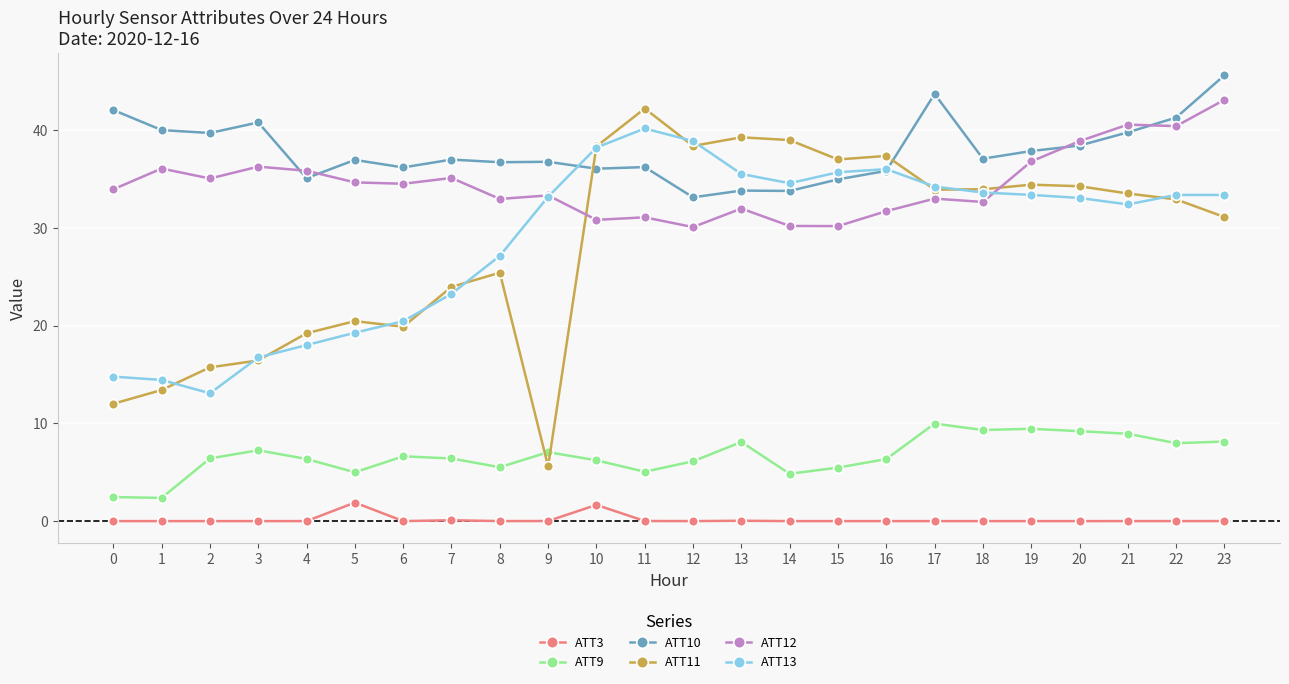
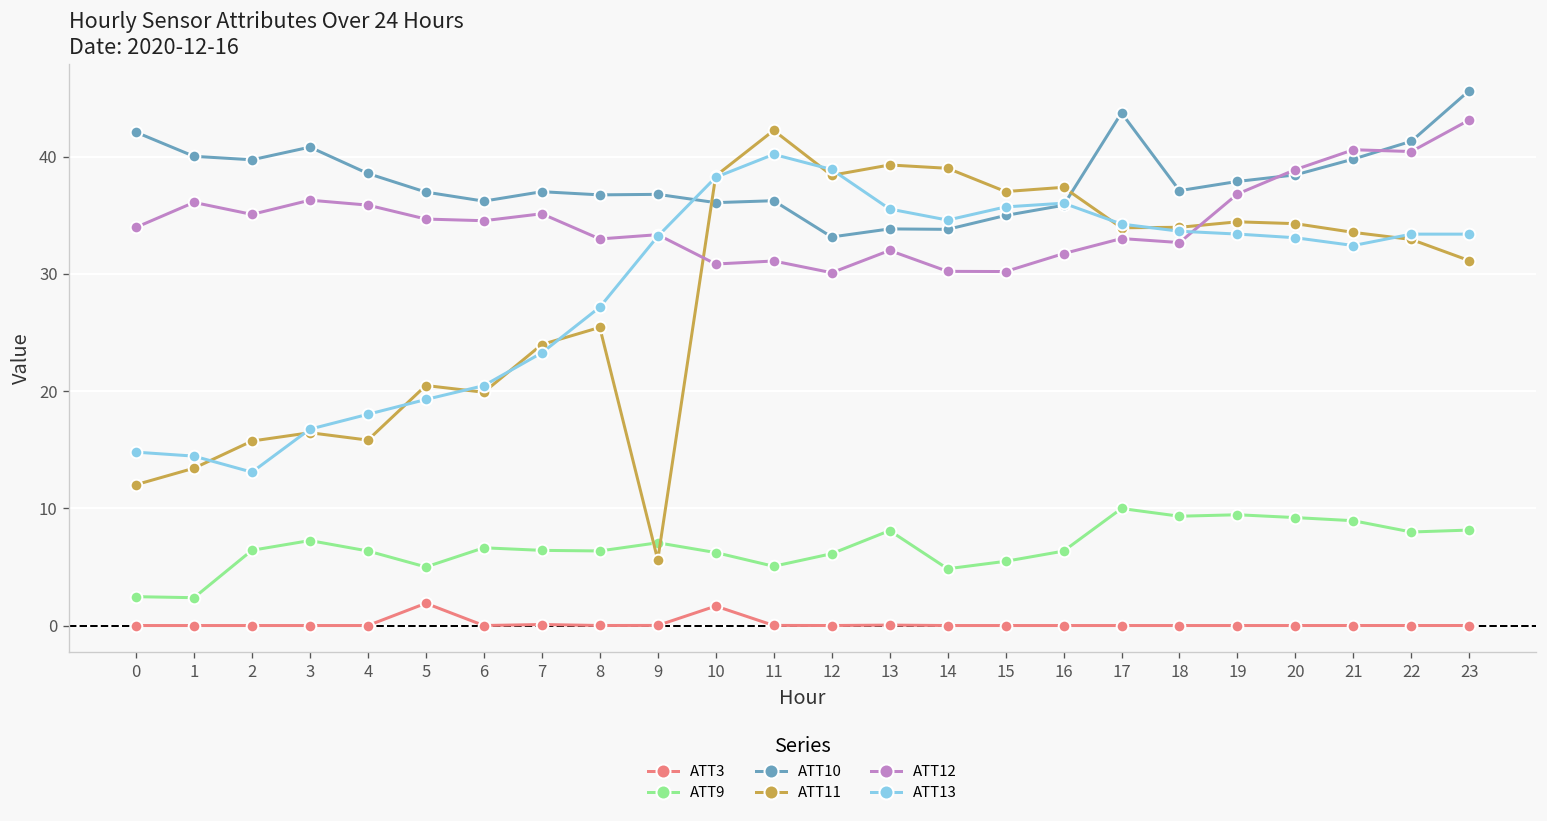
  {
    "ATT3": {
      "0": 0,
      "1": 0,
      "2": 0,
      "3": 0,
      "4": 0,
      "5": 2,
      "6": 0,
      "7": 0,
      "8": 0,
      "9": 0,
      "10": 2,
      "11": 0,
      "12": 0,
      "13": 0,
      "14": 0,
      "15": 0,
      "16": 0,
      "17": 0,
      "18": 0,
      "19": 0,
      "20": 0,
      "21": 0,
      "22": 0,
      "23": 0
    },
    "ATT9": {
      "0": 2,
      "1": 2,
      "2": 6,
      "3": 7,
      "4": 6,
      "5": 5,
      "6": 7,
      "7": 6,
-     "8": 5.5,
+     "8": 6.4,
      "9": 7,
      "10": 6,
      "11": 5,
      "12": 6,
      "13": 8,
      "14": 5,
      "15": 5,
      "16": 6,
      "17": 10,
      "18": 9,
      "19": 9,
      "20": 9,
      "21": 9,
      "22": 8,
      "23": 8
    },
    "ATT10": {
      "0": 42,
      "1": 40,
      "2": 40,
      "3": 41,
-     "4": 35,
+     "4": 39,
      "5": 37,
      "6": 36,
      "7": 37,
      "8": 37,
      "9": 37,
      "10": 36,
      "11": 36,
      "12": 33,
      "13": 34,
      "14": 34,
      "15": 35,
      "17": 44,
      "18": 37,
      "19": 38,
      "20": 38,
      "21": 40,
      "22": 41,
      "23": 46
    },
    "ATT11": {
      "0": 12,
      "1": 13,
      "2": 16,
      "3": 16,
-     "4": 19,
+     "4": 16,
      "5": 20,
      "6": 20,
      "7": 24,
      "8": 25,
      "9": 6,
      "11": 42,
      "12": 38,
      "13": 39,
      "14": 39,
      "15": 37,
      "16": 37,
      "17": 34,
      "18": 34,
      "19": 34,
      "20": 34,
      "21": 34,
      "22": 33,
      "23": 31
    },
    "ATT12": {
      "0": 34,
      "1": 36,
      "2": 35,
      "3": 36,
      "4": 36,
      "5": 35,
      "6": 35,
      "7": 35,
      "8": 33,
      "10": 31,
      "11": 31,
      "12": 30,
      "13": 32,
      "14": 30,
      "15": 30,
      "16": 32,
      "17": 33,
      "18": 33,
      "19": 37,
      "20": 39,
      "21": 41,
      "22": 40,
      "23": 43
    },
    "ATT13": {
      "0": 15,
      "1": 14,
      "2": 13,
      "3": 17,
      "4": 18,
      "5": 19,
      "6": 20,
      "7": 23,
      "8": 27,
      "11": 40,
      "12": 39,
      "13": 36,
      "14": 35,
      "15": 36,
      "17": 34,
      "18": 34,
      "19": 33,
      "20": 33,
      "21": 32,
      "22": 33,
      "23": 33
    }
  }
